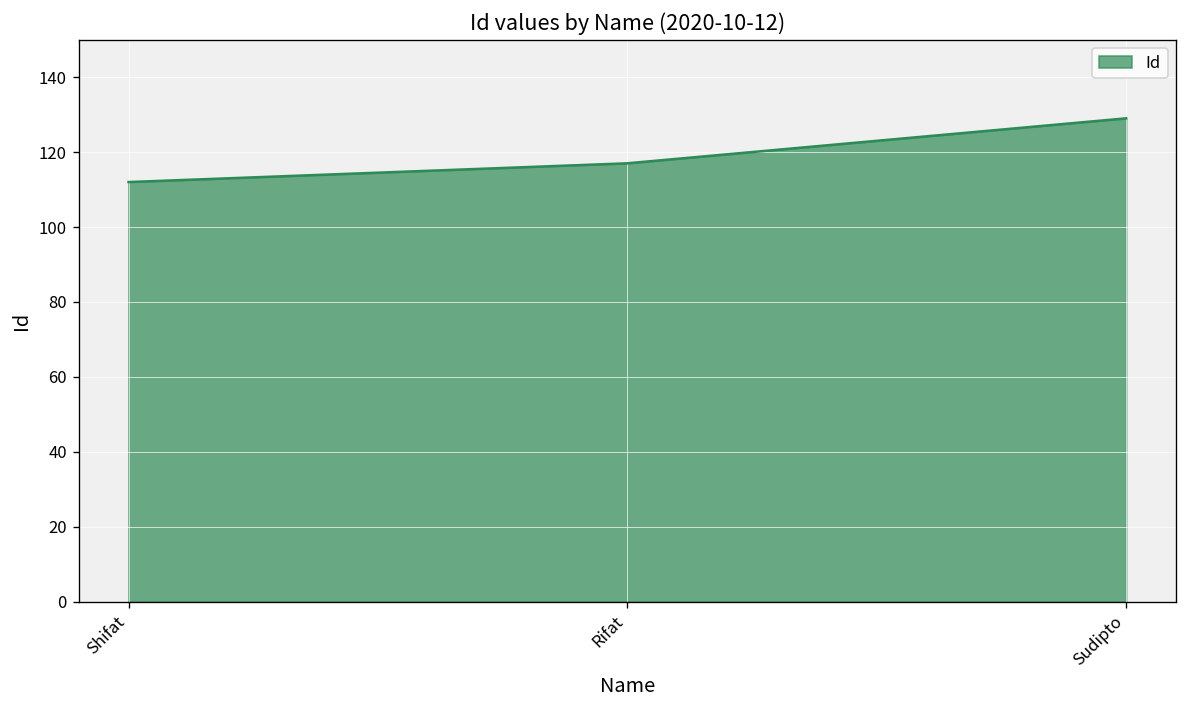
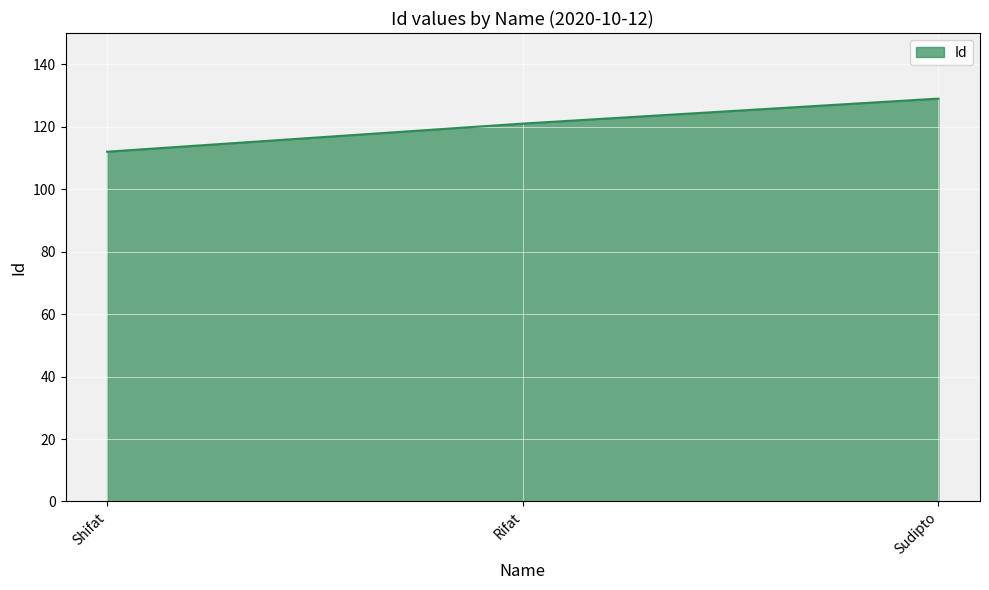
  {
    "Shifat": 112,
-   "Rifat": 117,
+   "Rifat": 121,
    "Sudipto": 129
  }
